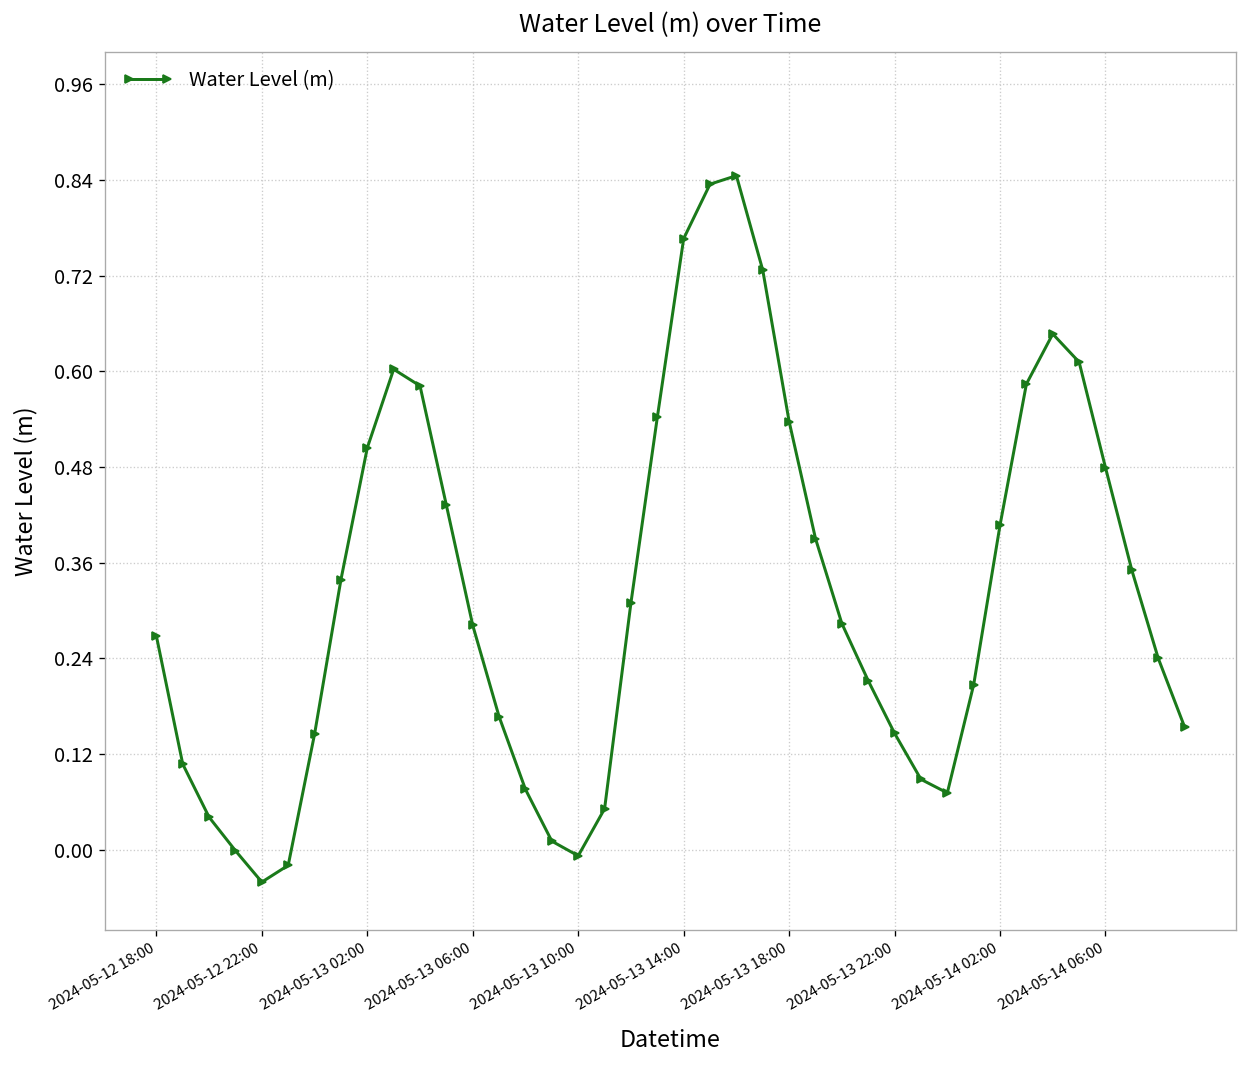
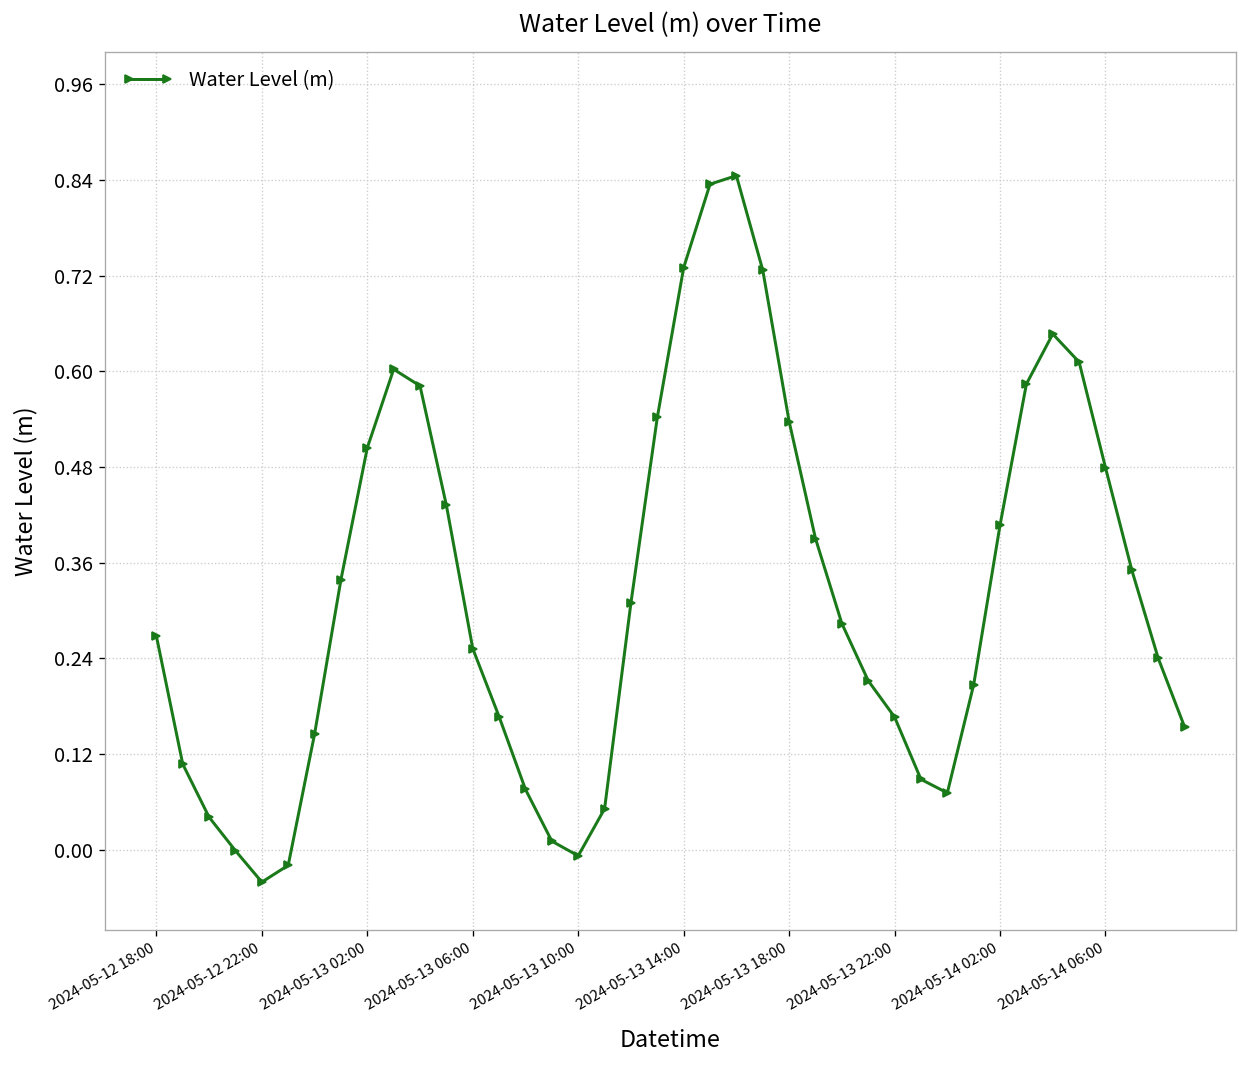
  {
    "2024-05-12 18:00": 0.27,
    "2024-05-12 22:00": -0.04,
    "2024-05-13 02:00": 0.50,
-   "2024-05-13 06:00": 0.28,
+   "2024-05-13 06:00": 0.25,
    "2024-05-13 10:00": -0.01,
-   "2024-05-13 14:00": 0.77,
+   "2024-05-13 14:00": 0.73,
    "2024-05-13 18:00": 0.54,
-   "2024-05-13 22:00": 0.15,
+   "2024-05-13 22:00": 0.17,
    "2024-05-14 02:00": 0.41,
    "2024-05-14 06:00": 0.48
  }
